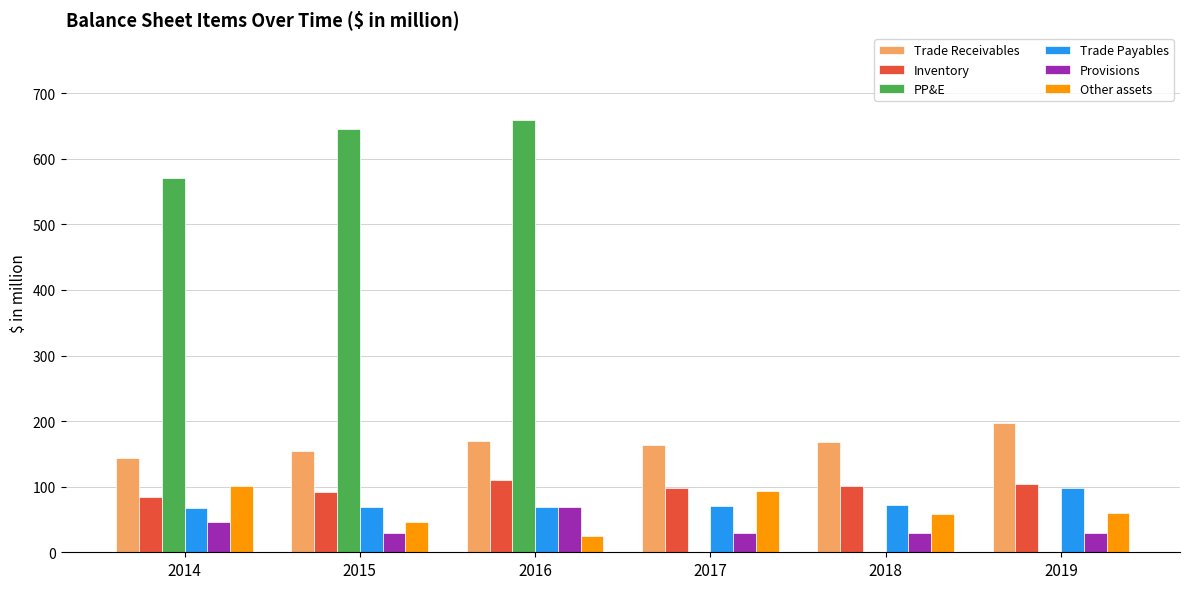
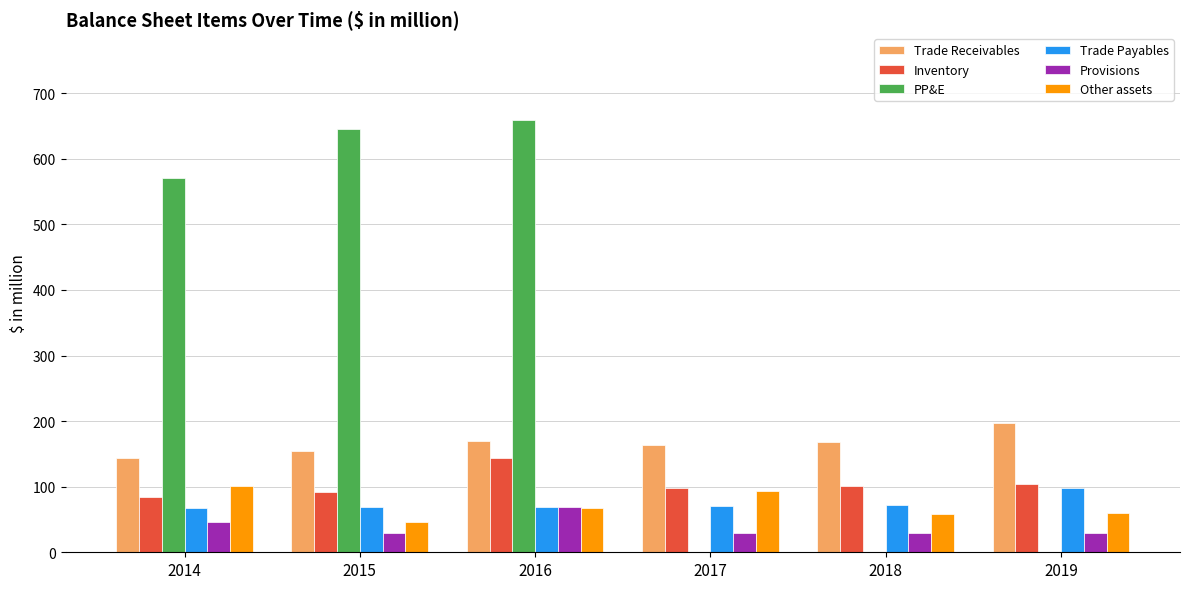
  {
    "Trade Receivables": {
      "2014": 140,
      "2015": 150,
      "2016": 170,
      "2017": 160,
      "2018": 170,
      "2019": 200
    },
    "Inventory": {
      "2014": 90,
      "2015": 90,
-     "2016": 110,
+     "2016": 140,
      "2017": 100,
      "2018": 100,
      "2019": 100
    },
    "PP&E": {
      "2014": 570,
      "2015": 650,
      "2016": 660,
      "2017": 0,
      "2018": 0,
      "2019": 0
    },
    "Trade Payables": {
      "2014": 70,
      "2015": 70,
      "2016": 70,
      "2017": 70,
      "2018": 70,
      "2019": 100
    },
    "Provisions": {
      "2014": 50,
      "2015": 30,
      "2016": 70,
      "2017": 30,
      "2018": 30,
      "2019": 30
    },
    "Other assets": {
      "2014": 100,
      "2015": 50,
-     "2016": 20,
+     "2016": 70,
      "2017": 90,
      "2018": 60,
      "2019": 60
    }
  }
